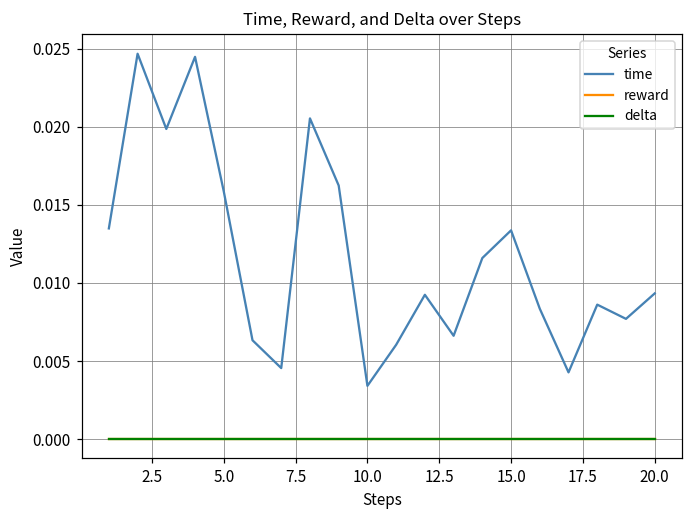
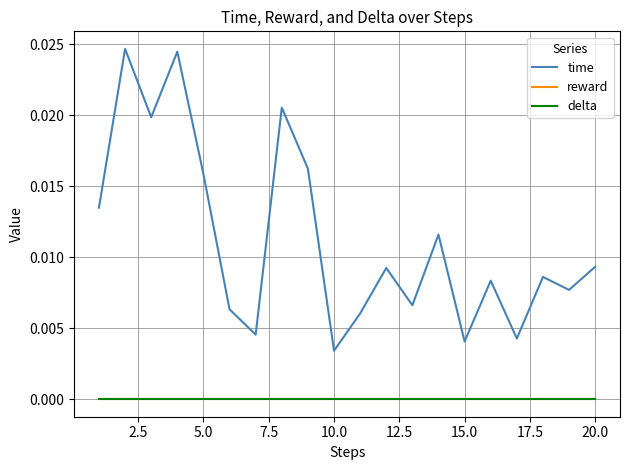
  {
    "time": {
      "5.0": 0.0159,
      "10.0": 0.0034,
-     "15.0": 0.0134,
+     "15.0": 0.0041,
      "20.0": 0.0093
    },
    "delta": {
      "5.0": 0.0000,
      "10.0": 0.0000,
      "15.0": 0.0000,
      "20.0": 0.0000
    }
  }
